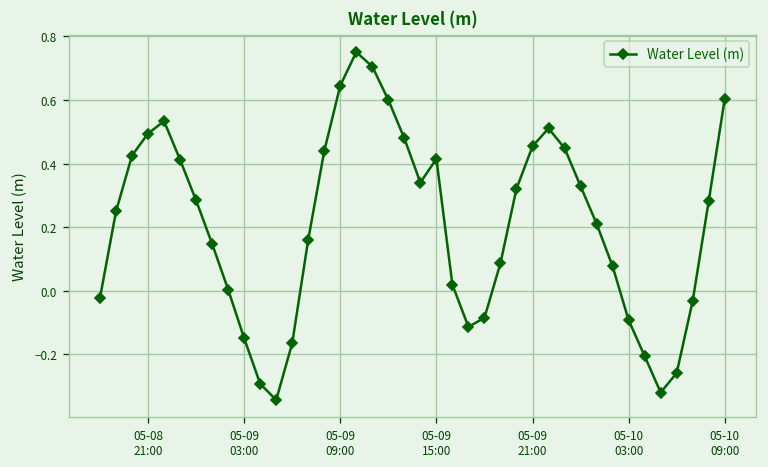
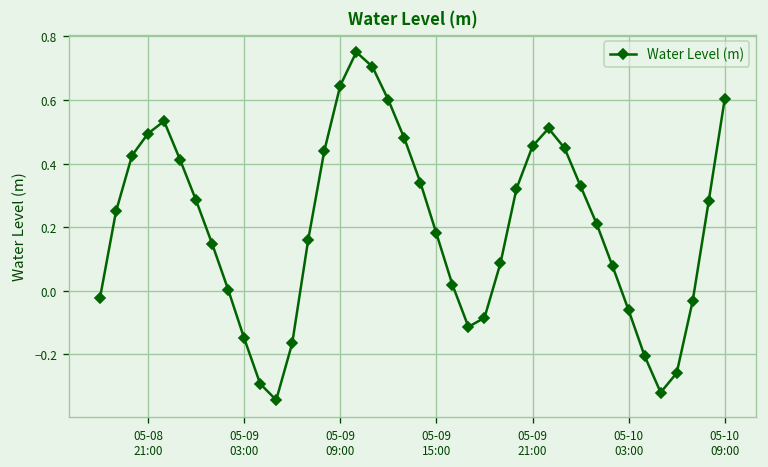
  {
    "05-08 21:00": 0.49,
    "05-09 03:00": -0.15,
    "05-09 09:00": 0.65,
-   "05-09 15:00": 0.41,
+   "05-09 15:00": 0.18,
    "05-09 21:00": 0.45,
-   "05-10 03:00": -0.09,
+   "05-10 03:00": -0.06,
    "05-10 09:00": 0.60
  }
